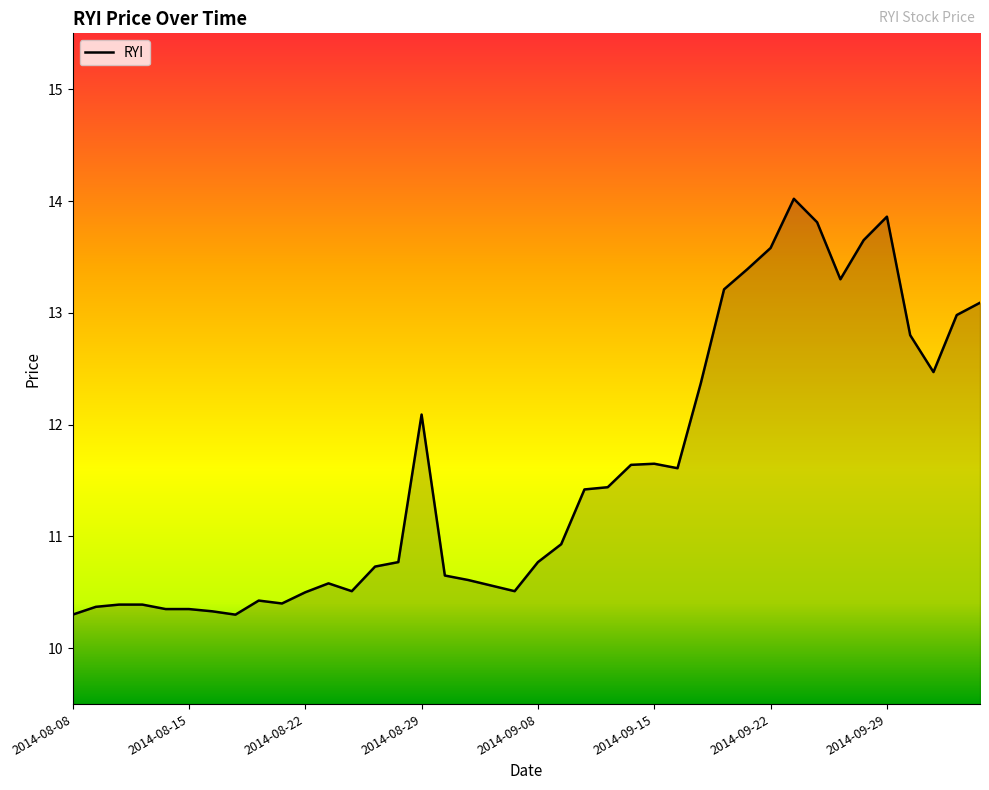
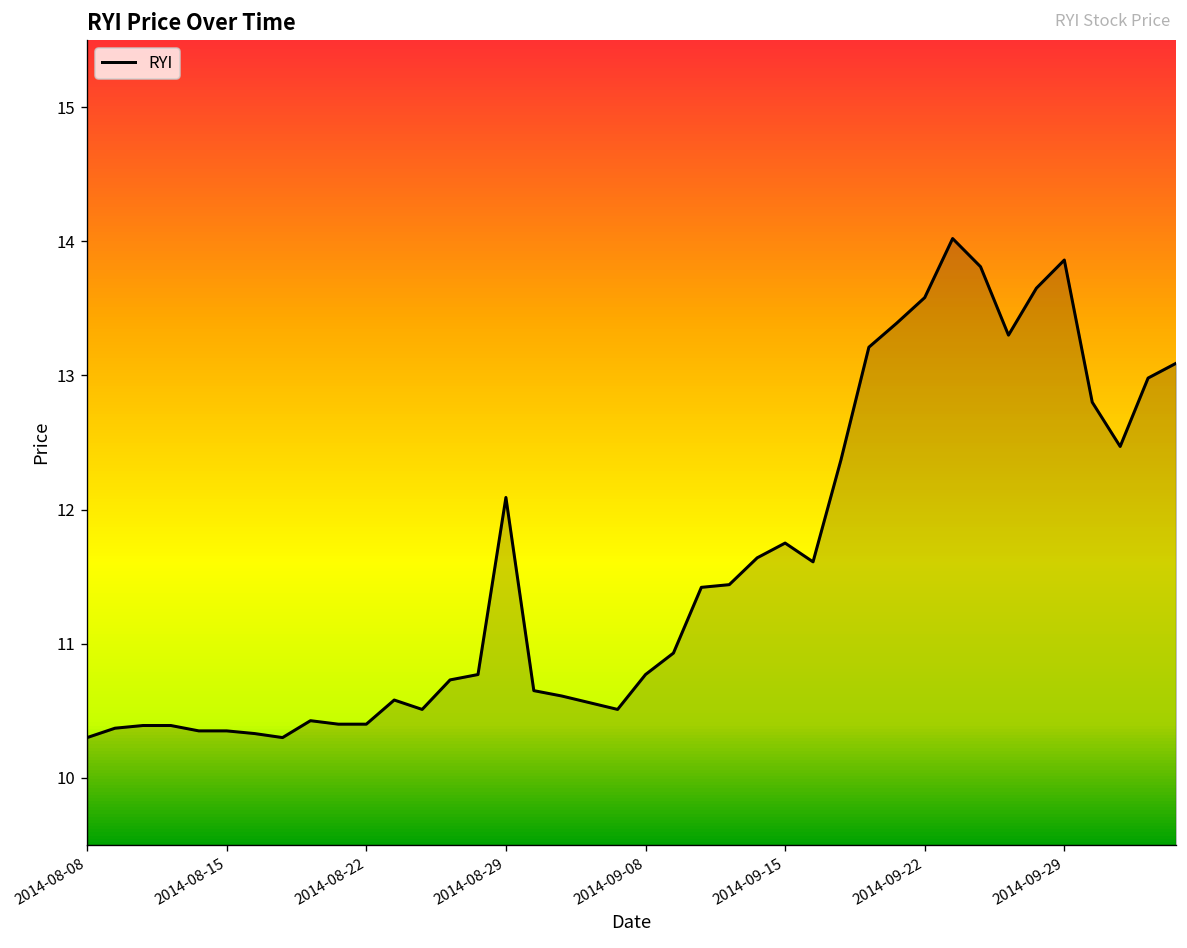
  {
    "2014-08-08": 10.30,
    "2014-08-15": 10.35,
-   "2014-08-22": 10.5,
+   "2014-08-22": 10.4,
    "2014-08-29": 12.09,
    "2014-09-08": 10.77,
-   "2014-09-15": 11.65,
+   "2014-09-15": 11.75,
    "2014-09-22": 13.58,
    "2014-09-29": 13.86
  }
